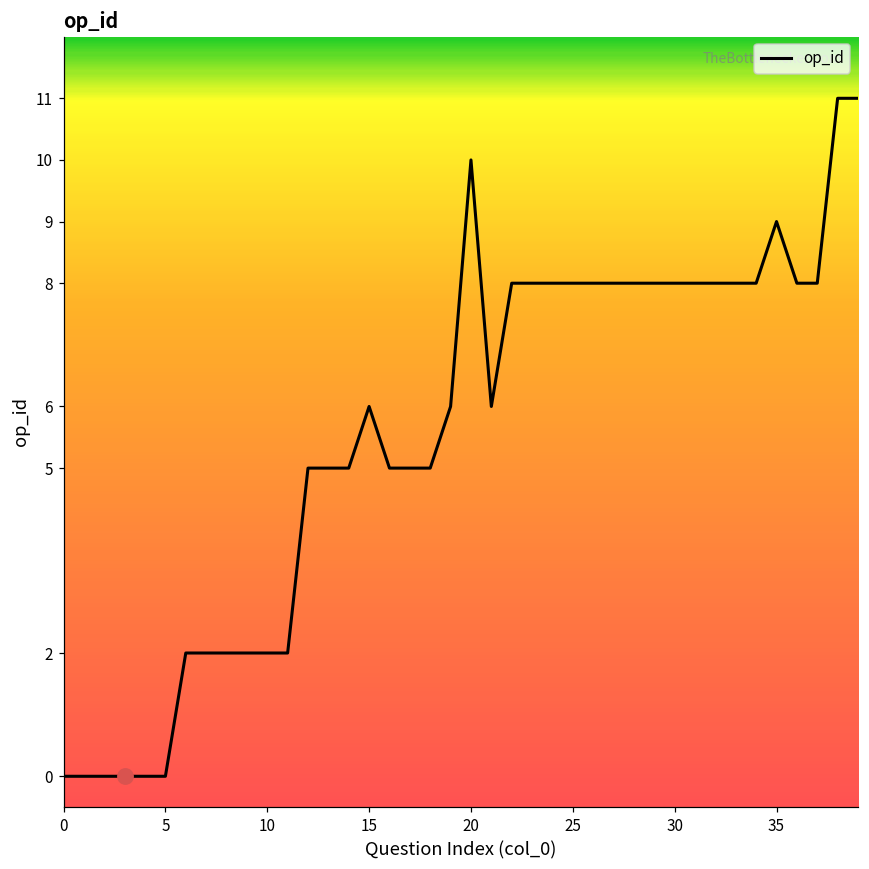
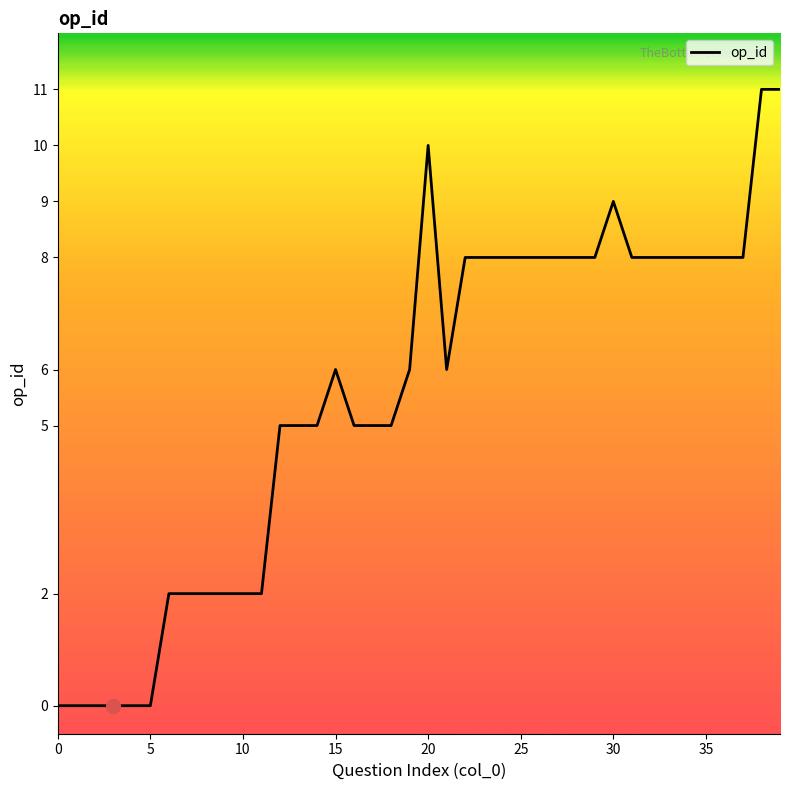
  {
    "op_id": {
      "0": 0,
      "5": 0,
      "10": 2,
      "15": 6,
      "20": 10,
      "25": 8,
-     "30": 8,
-     "35": 9
+     "30": 9,
+     "35": 8
    }
  }
